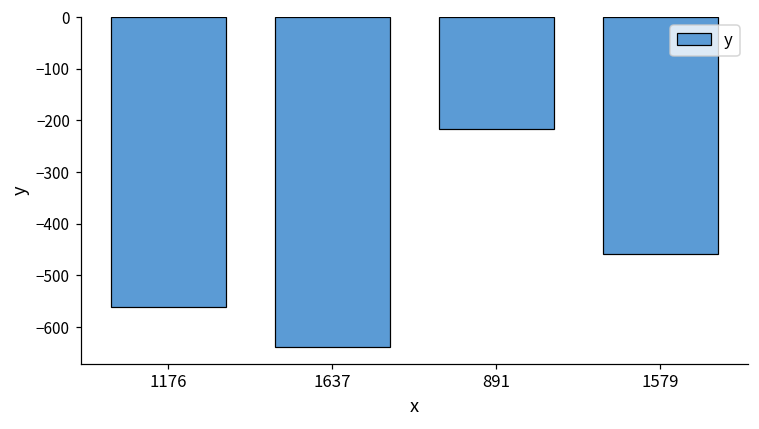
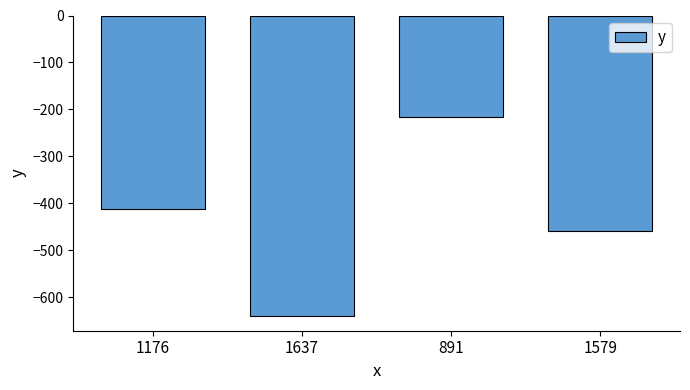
  {
-   "1176": -560,
+   "1176": -410,
    "1637": -640,
    "891": -220,
    "1579": -460
  }
